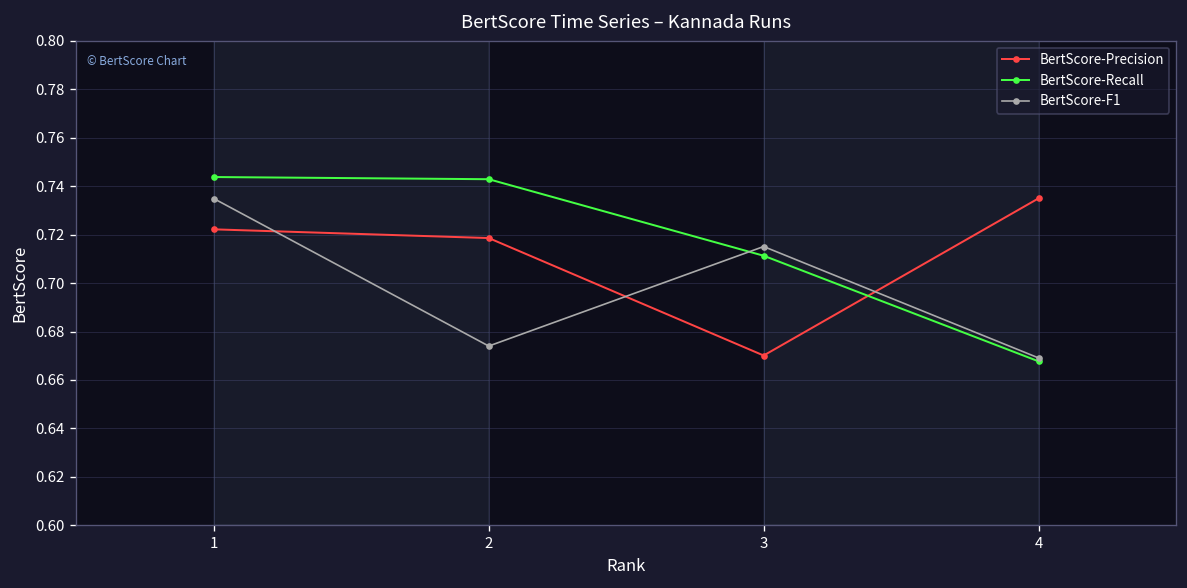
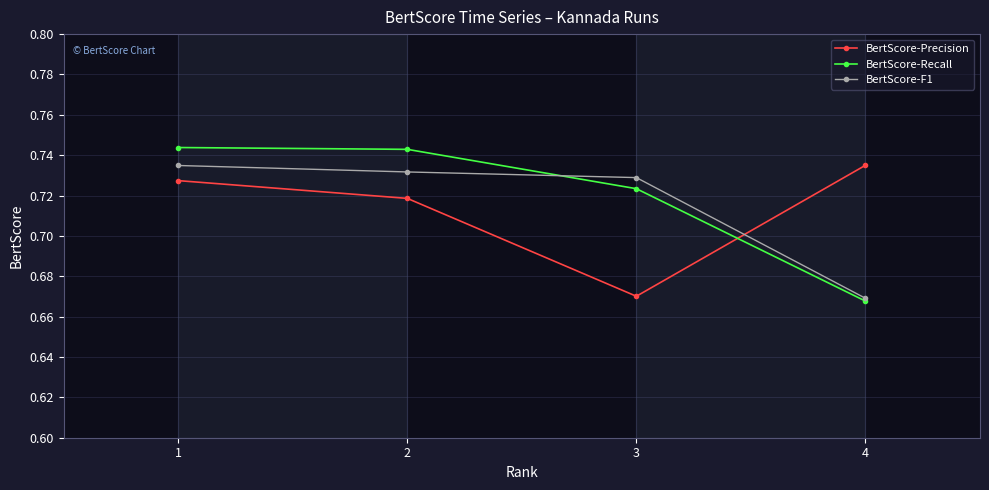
  {
    "BertScore-Precision": {
-     "1": 0.722,
+     "1": 0.727,
      "2": 0.719,
      "3": 0.670,
      "4": 0.735
    },
    "BertScore-Recall": {
      "1": 0.744,
      "2": 0.743,
-     "3": 0.711,
+     "3": 0.723,
      "4": 0.668
    },
    "BertScore-F1": {
      "1": 0.735,
-     "2": 0.674,
-     "3": 0.715,
+     "2": 0.732,
+     "3": 0.729,
      "4": 0.669
    }
  }
